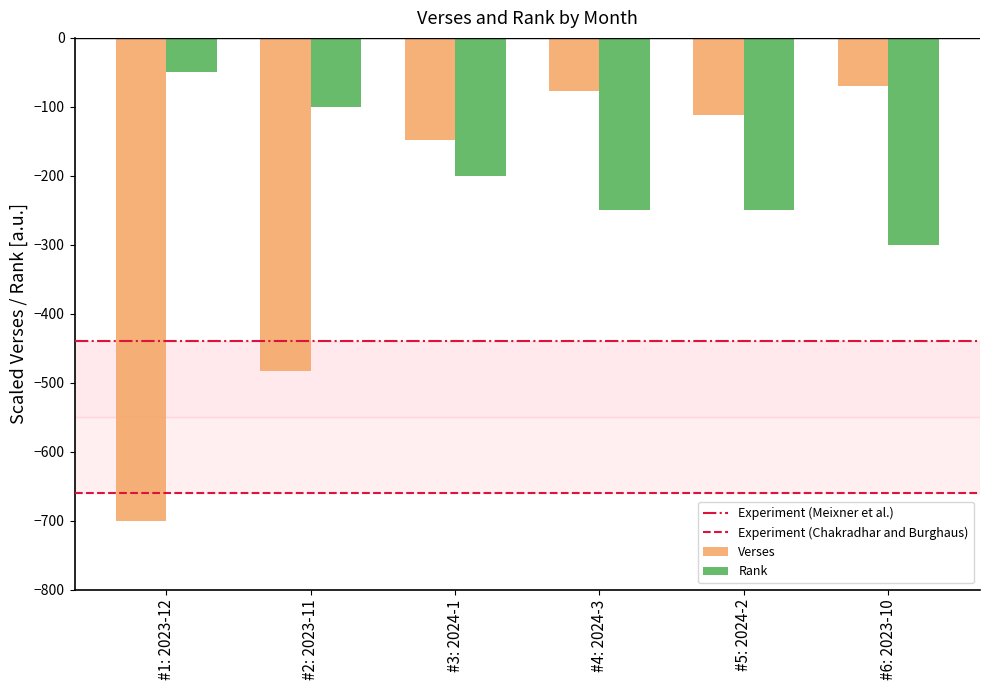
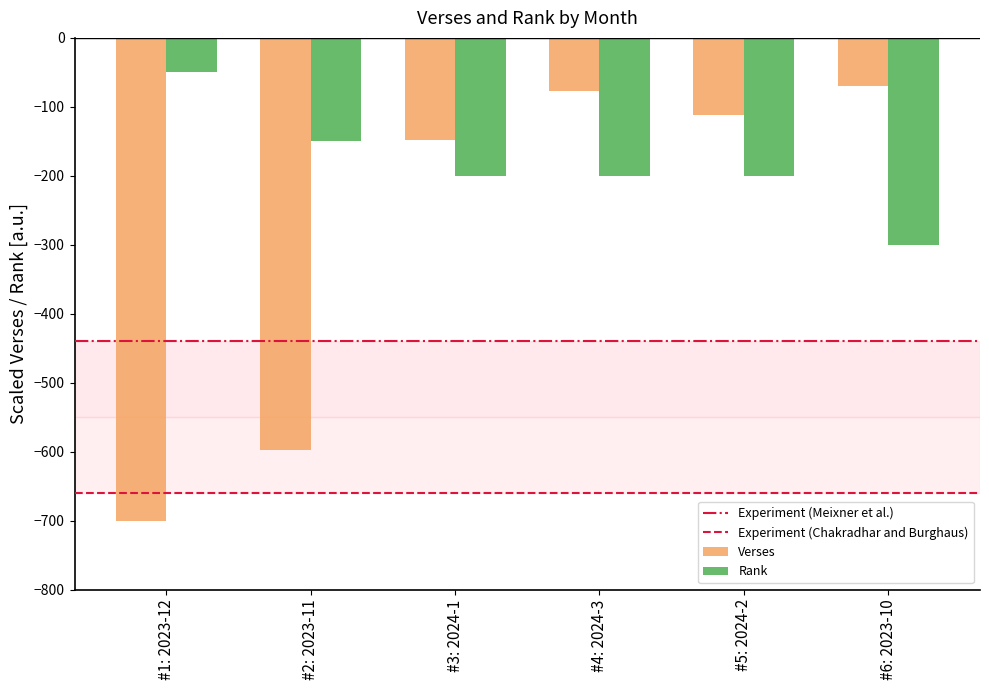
  {
    "Verses": {
      "#1: 2023-12": -700,
-     "#2: 2023-11": -480,
+     "#2: 2023-11": -600,
      "#3: 2024-1": -150,
      "#4: 2024-3": -80,
      "#5: 2024-2": -110,
      "#6: 2023-10": -70
    },
    "Rank": {
      "#1: 2023-12": -50,
-     "#2: 2023-11": -100,
+     "#2: 2023-11": -150,
      "#3: 2024-1": -200,
-     "#4: 2024-3": -250,
-     "#5: 2024-2": -250,
+     "#4: 2024-3": -200,
+     "#5: 2024-2": -200,
      "#6: 2023-10": -300
    }
  }
